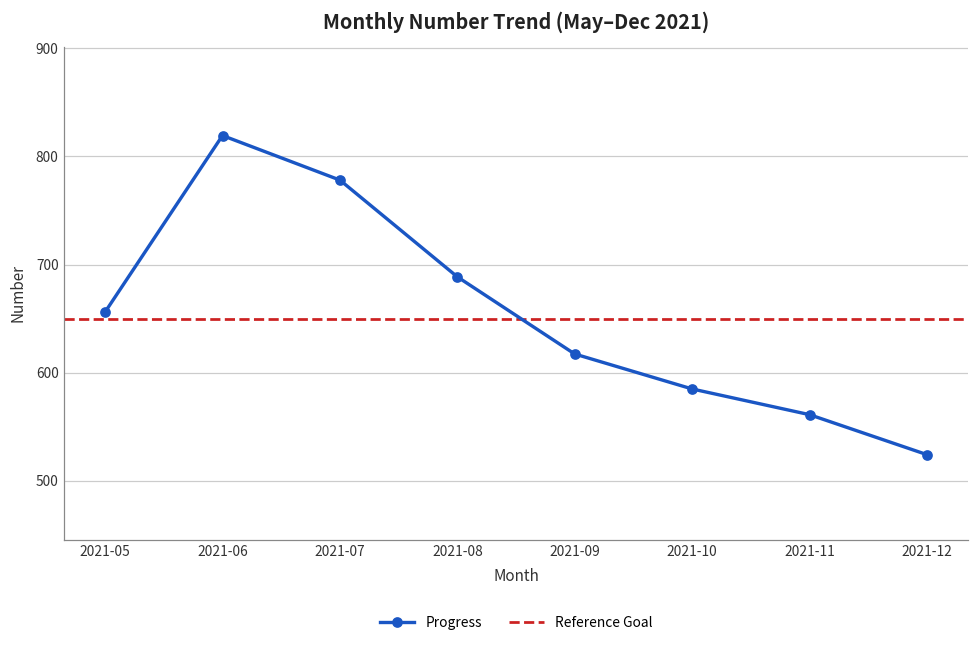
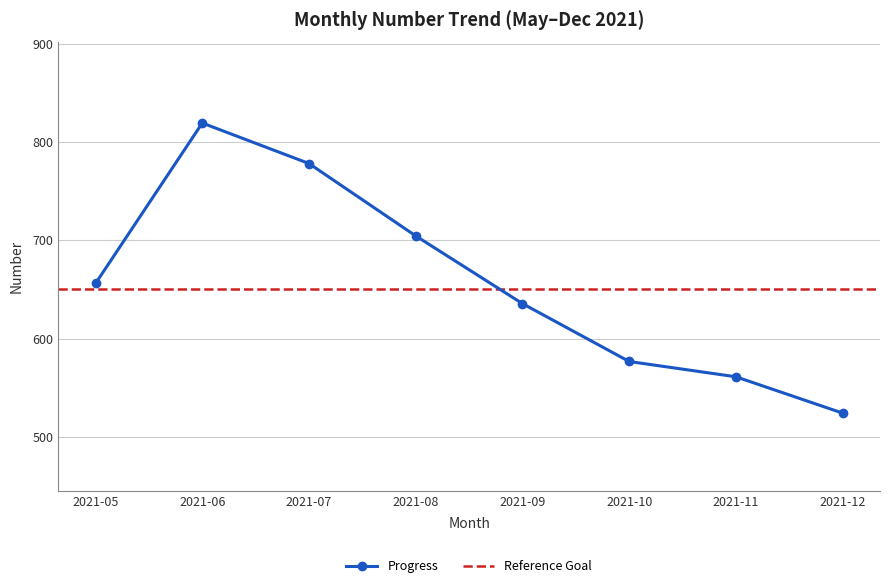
  {
    "2021-05": 660,
    "2021-06": 820,
    "2021-07": 780,
-   "2021-08": 690,
-   "2021-09": 620,
-   "2021-10": 590,
+   "2021-08": 700,
+   "2021-09": 640,
+   "2021-10": 580,
    "2021-11": 560,
    "2021-12": 520
  }
